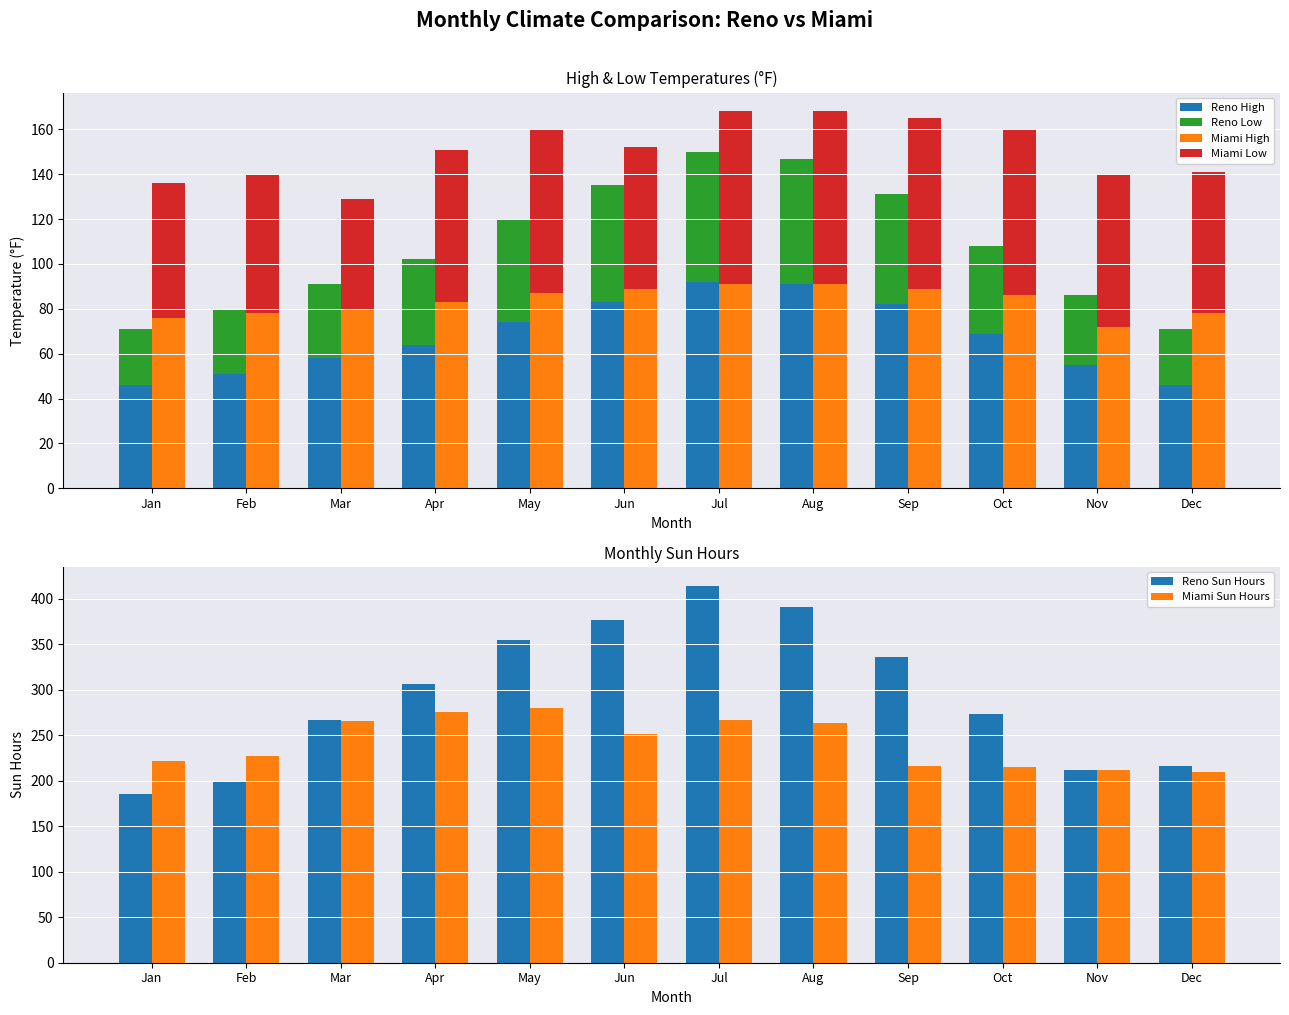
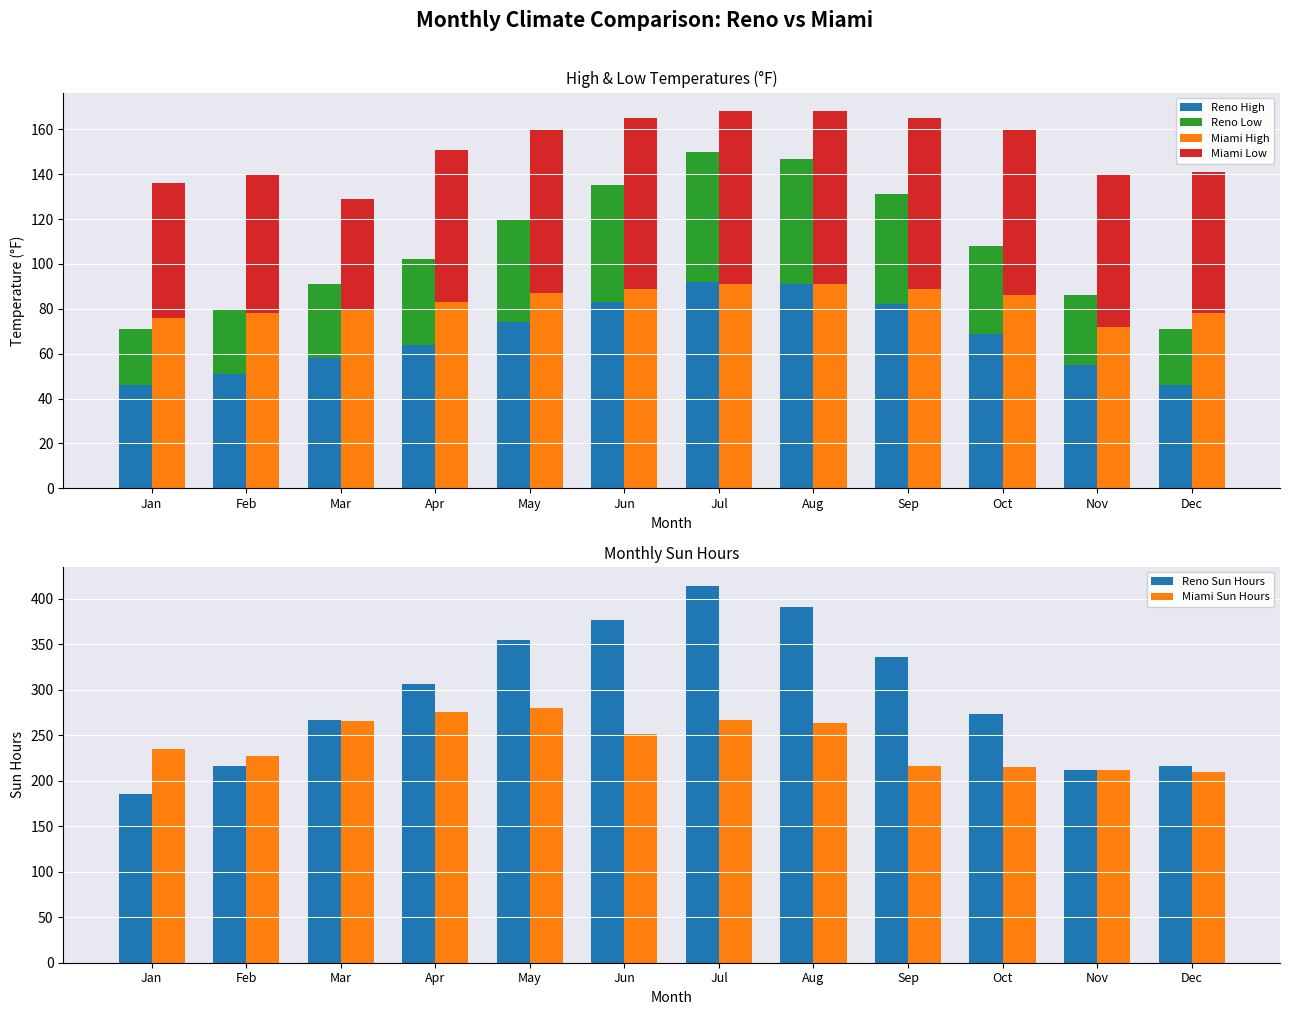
  {
    "High & Low Temperatures (°F)": {
      "Reno High": {
        "Jan": 46,
        "Feb": 51,
        "Mar": 58,
        "Apr": 64,
        "May": 74,
        "Jun": 83,
        "Jul": 92,
        "Aug": 91,
        "Sep": 82,
        "Oct": 69,
        "Nov": 55,
        "Dec": 46
      },
      "Reno Low": {
        "Jan": 25,
        "Feb": 29,
        "Mar": 33,
        "Apr": 38,
        "May": 46,
        "Jun": 52,
        "Jul": 58,
        "Aug": 56,
        "Sep": 49,
        "Oct": 39,
        "Nov": 31,
        "Dec": 25
      },
      "Miami High": {
        "Jan": 76,
        "Feb": 78,
        "Mar": 80,
        "Apr": 83,
        "May": 87,
        "Jun": 89,
        "Jul": 91,
        "Aug": 91,
        "Sep": 89,
        "Oct": 86,
        "Nov": 72,
        "Dec": 78
      },
      "Miami Low": {
        "Jan": 60,
        "Feb": 62,
        "Mar": 49,
        "Apr": 68,
        "May": 73,
-       "Jun": 63,
+       "Jun": 76,
        "Jul": 77,
        "Aug": 77,
        "Sep": 76,
        "Oct": 74,
        "Nov": 68,
        "Dec": 63
      }
    },
    "Monthly Sun Hours": {
      "Reno Sun Hours": {
        "Jan": 190,
-       "Feb": 200,
+       "Feb": 220,
        "Mar": 270,
        "Apr": 310,
        "May": 350,
        "Jun": 380,
        "Jul": 410,
        "Aug": 390,
        "Sep": 340,
        "Oct": 270,
        "Nov": 210,
        "Dec": 220
      },
      "Miami Sun Hours": {
-       "Jan": 220,
+       "Jan": 240,
        "Feb": 230,
        "Mar": 270,
        "Apr": 280,
        "May": 280,
        "Jun": 250,
        "Jul": 270,
        "Aug": 260,
        "Sep": 220,
        "Oct": 220,
        "Nov": 210,
        "Dec": 210
      }
    }
  }
